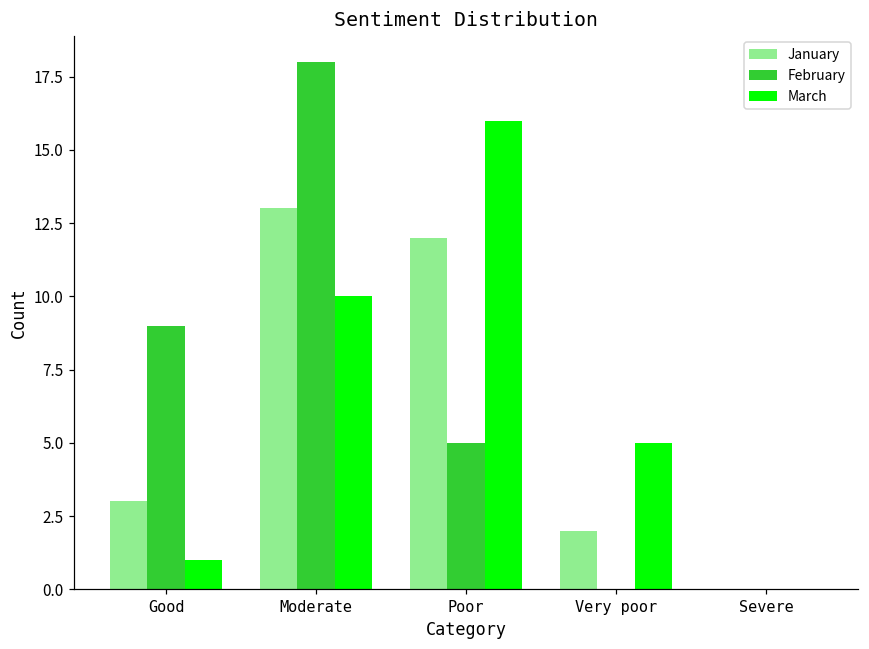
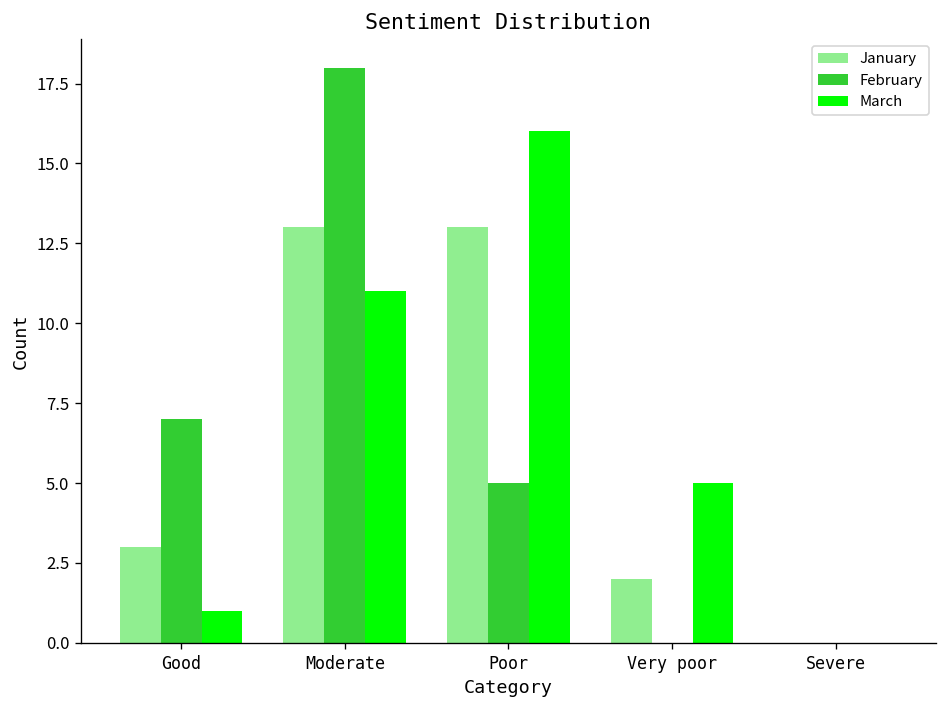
  {
    "January": {
      "Good": 3,
      "Moderate": 13,
-     "Poor": 12,
+     "Poor": 13,
      "Very poor": 2,
      "Severe": 0
    },
    "February": {
-     "Good": 9,
+     "Good": 7,
      "Moderate": 18,
      "Poor": 5,
      "Very poor": 0,
      "Severe": 0
    },
    "March": {
      "Good": 1,
-     "Moderate": 10,
+     "Moderate": 11,
      "Poor": 16,
      "Very poor": 5,
      "Severe": 0
    }
  }
